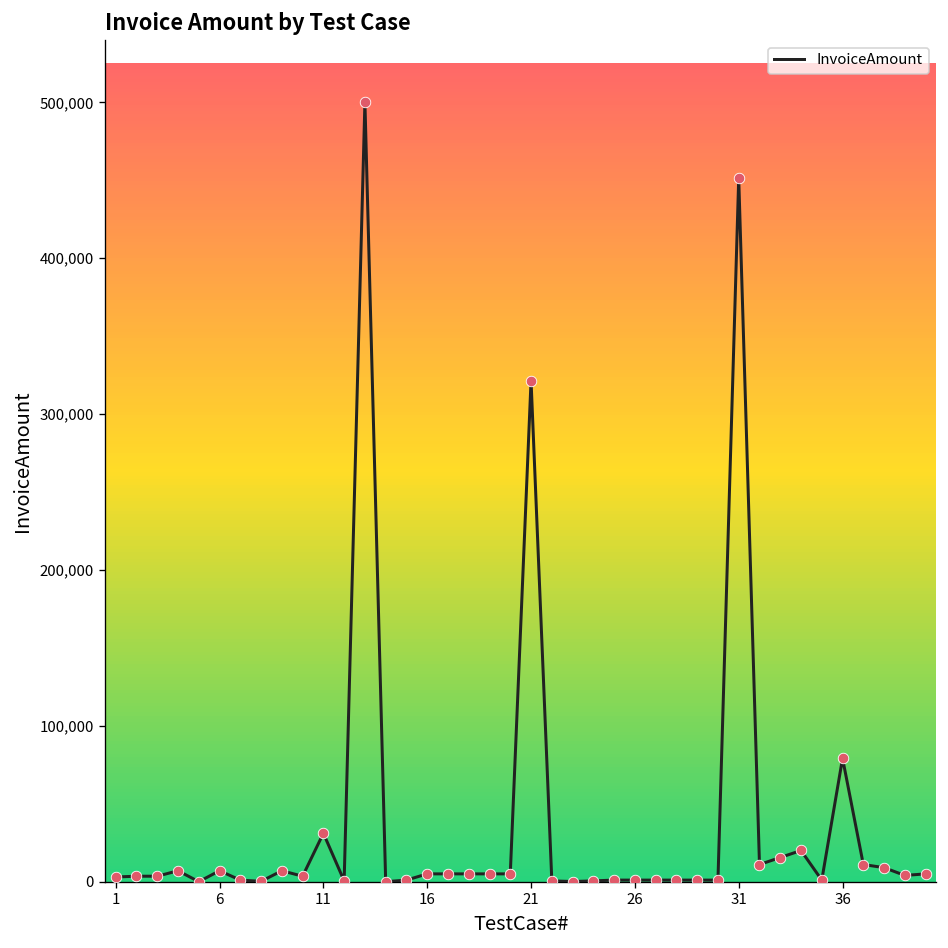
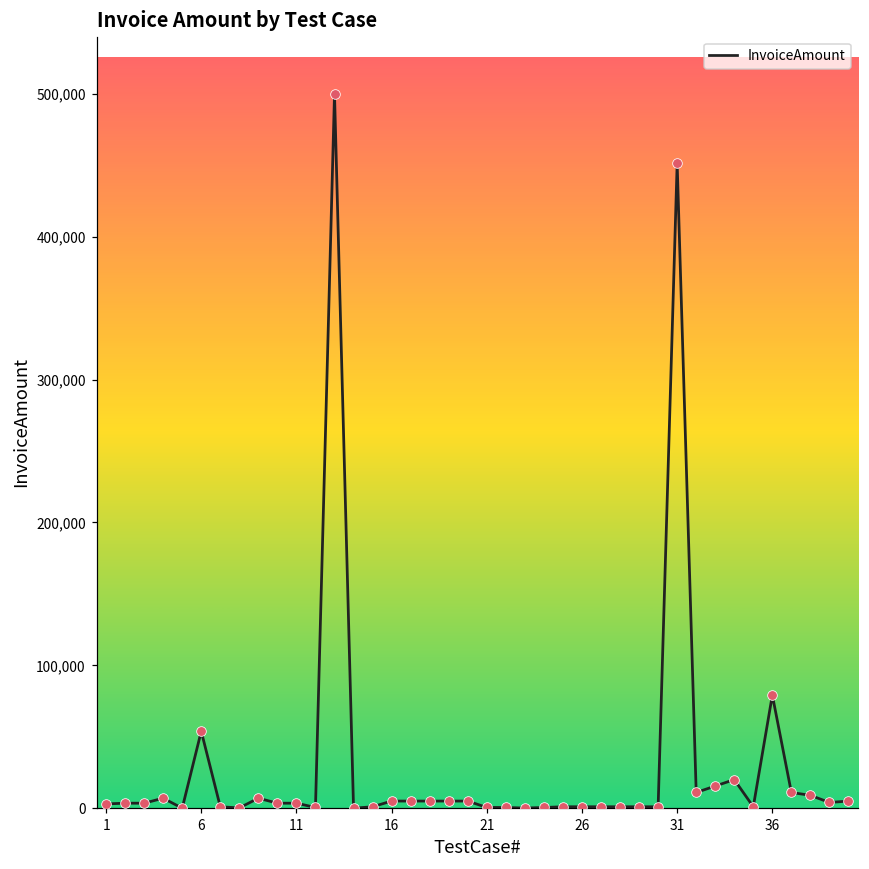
  {
    "1": "3,000",
-   "6": "7,000",
-   "11": "31,000",
+   "6": "54,000",
+   "11": "4,000",
    "16": "5,000",
-   "21": "321,000",
+   "21": "1,000",
    "26": "1,000",
    "31": "451,000",
    "36": "79,000"
  }
